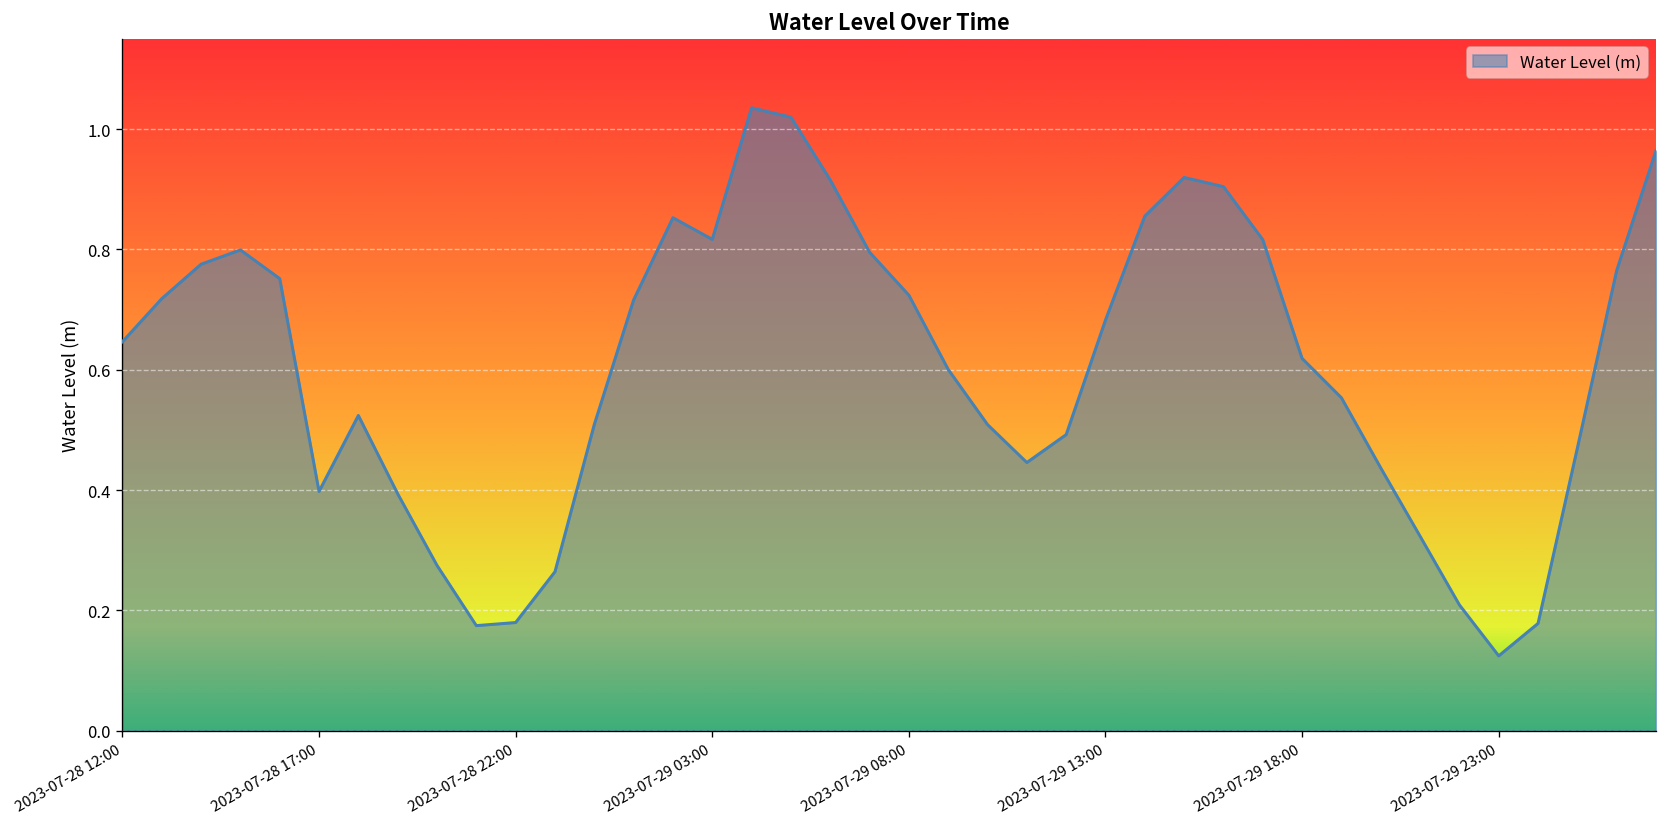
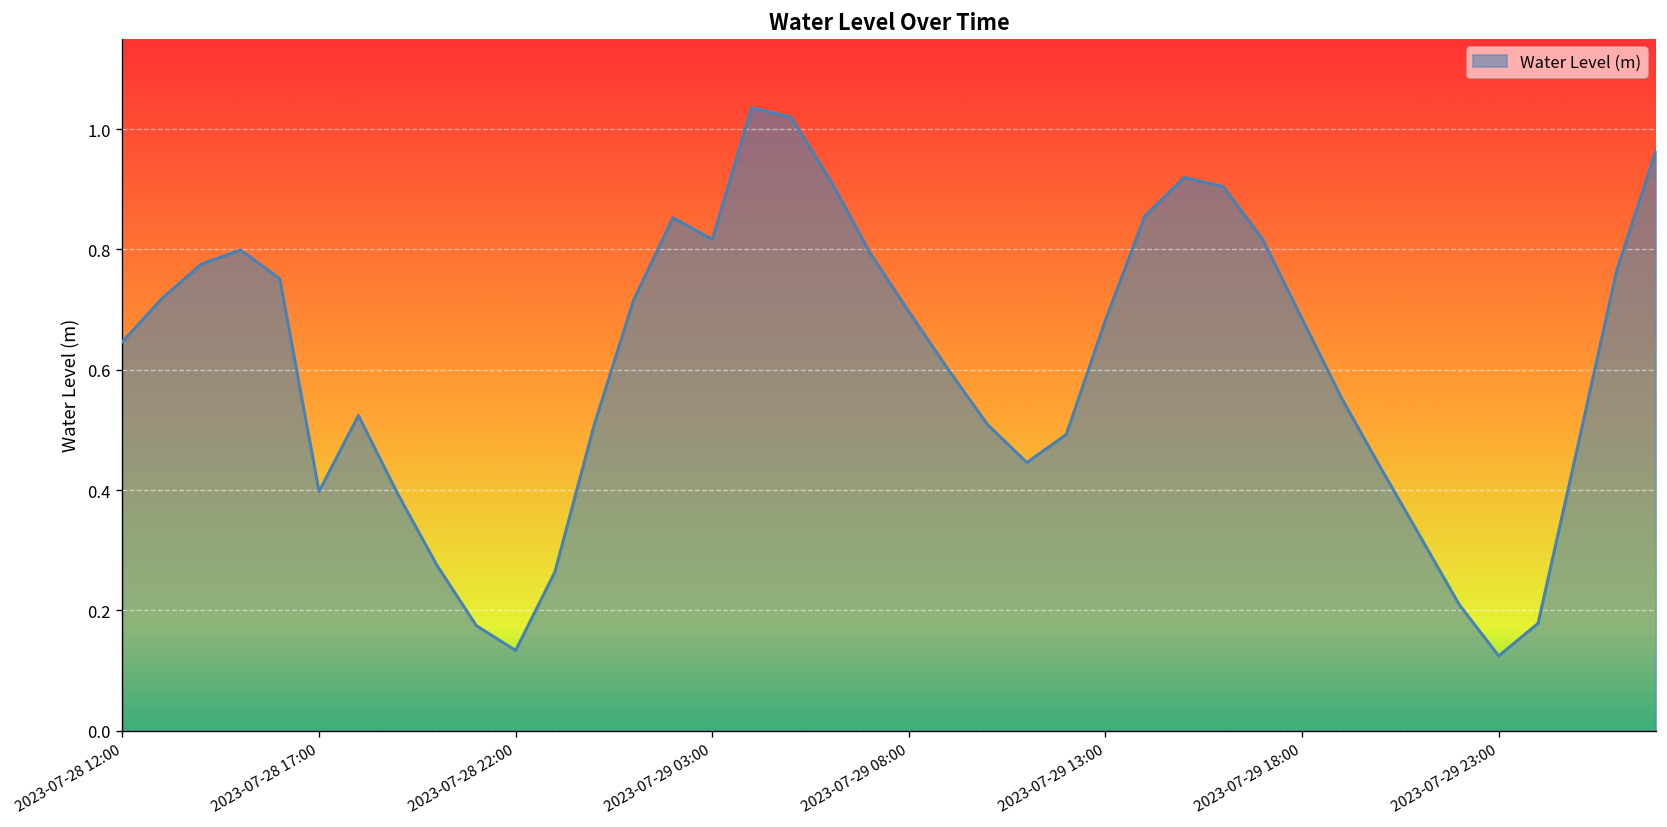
  {
    "2023-07-28 12:00": 0.65,
    "2023-07-28 17:00": 0.40,
-   "2023-07-28 22:00": 0.18,
+   "2023-07-28 22:00": 0.13,
    "2023-07-29 03:00": 0.82,
-   "2023-07-29 08:00": 0.72,
+   "2023-07-29 08:00": 0.70,
    "2023-07-29 13:00": 0.68,
-   "2023-07-29 18:00": 0.62,
+   "2023-07-29 18:00": 0.68,
    "2023-07-29 23:00": 0.12
  }
